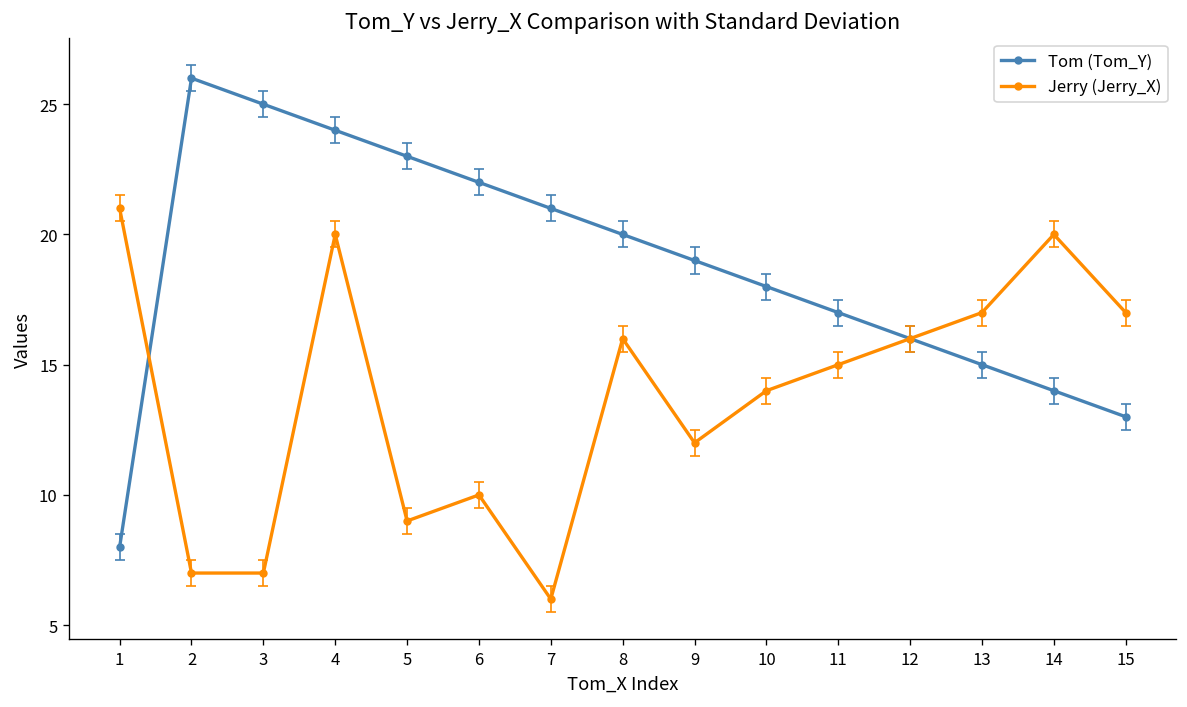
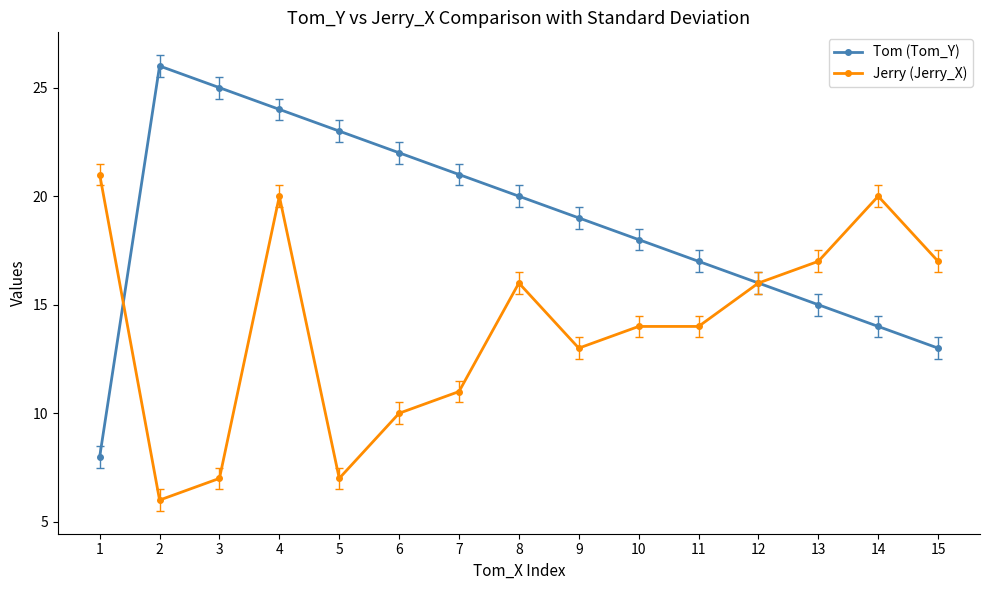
  {
    "Jerry (Jerry_X)": {
      "1": 21,
-     "2": 7,
+     "2": 6,
      "3": 7,
      "4": 20,
-     "5": 9,
+     "5": 7,
      "6": 10,
-     "7": 6,
+     "7": 11,
      "8": 16,
-     "9": 12,
+     "9": 13,
      "10": 14,
-     "11": 15,
+     "11": 14,
      "13": 17,
      "14": 20,
      "15": 17
    }
  }
